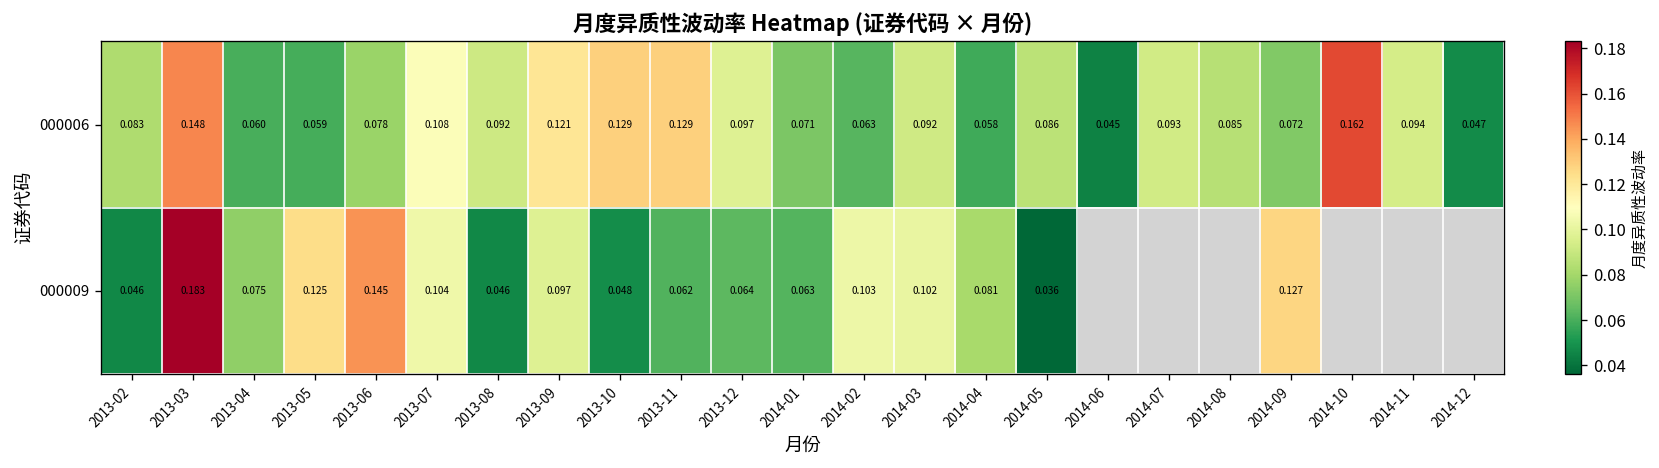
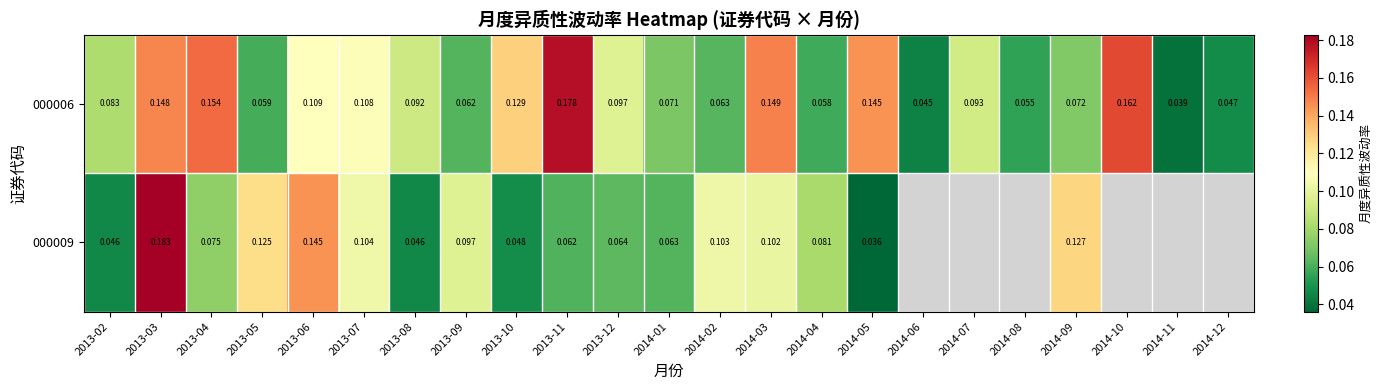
  {
    "000006": {
      "2013-02": 0.083,
      "2013-03": 0.148,
-     "2013-04": 0.060,
+     "2013-04": 0.154,
      "2013-05": 0.059,
-     "2013-06": 0.078,
+     "2013-06": 0.109,
      "2013-07": 0.108,
      "2013-08": 0.092,
-     "2013-09": 0.121,
+     "2013-09": 0.062,
      "2013-10": 0.129,
-     "2013-11": 0.129,
+     "2013-11": 0.178,
      "2013-12": 0.097,
      "2014-01": 0.071,
      "2014-02": 0.063,
-     "2014-03": 0.092,
+     "2014-03": 0.149,
      "2014-04": 0.058,
-     "2014-05": 0.086,
+     "2014-05": 0.145,
      "2014-06": 0.045,
      "2014-07": 0.093,
-     "2014-08": 0.085,
+     "2014-08": 0.055,
      "2014-09": 0.072,
      "2014-10": 0.162,
-     "2014-11": 0.094,
+     "2014-11": 0.039,
      "2014-12": 0.047
    },
    "000009": {
      "2013-02": 0.046,
      "2013-03": 0.183,
      "2013-04": 0.075,
      "2013-05": 0.125,
      "2013-06": 0.145,
      "2013-07": 0.104,
      "2013-08": 0.046,
      "2013-09": 0.097,
      "2013-10": 0.048,
      "2013-11": 0.062,
      "2013-12": 0.064,
      "2014-01": 0.063,
      "2014-02": 0.103,
      "2014-03": 0.102,
      "2014-04": 0.081,
      "2014-05": 0.036,
      "2014-09": 0.127
    }
  }
